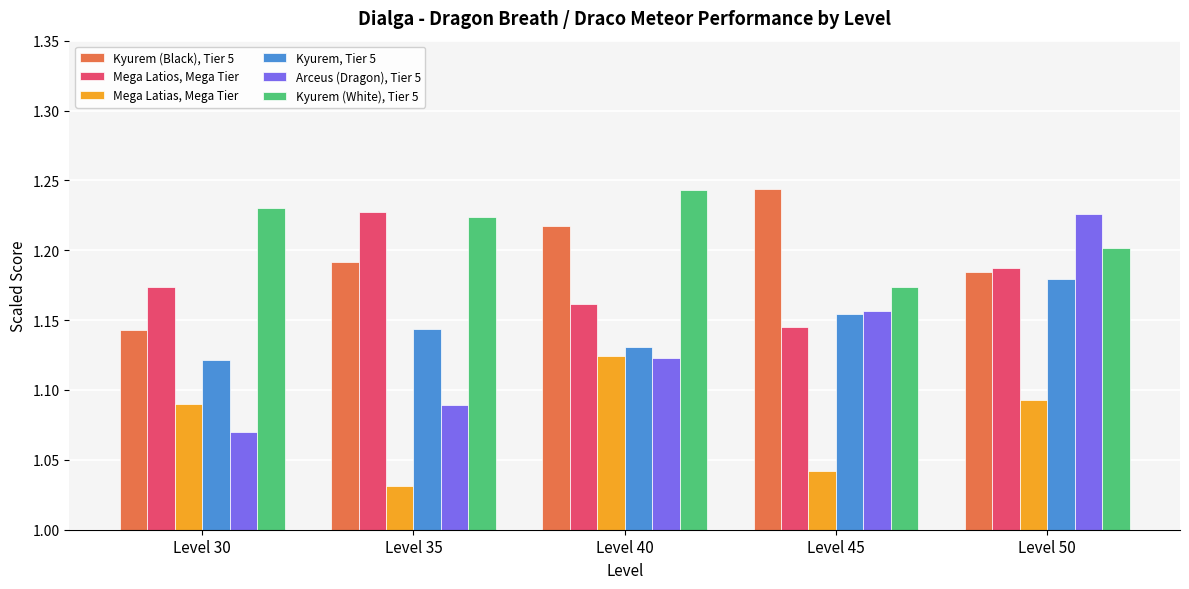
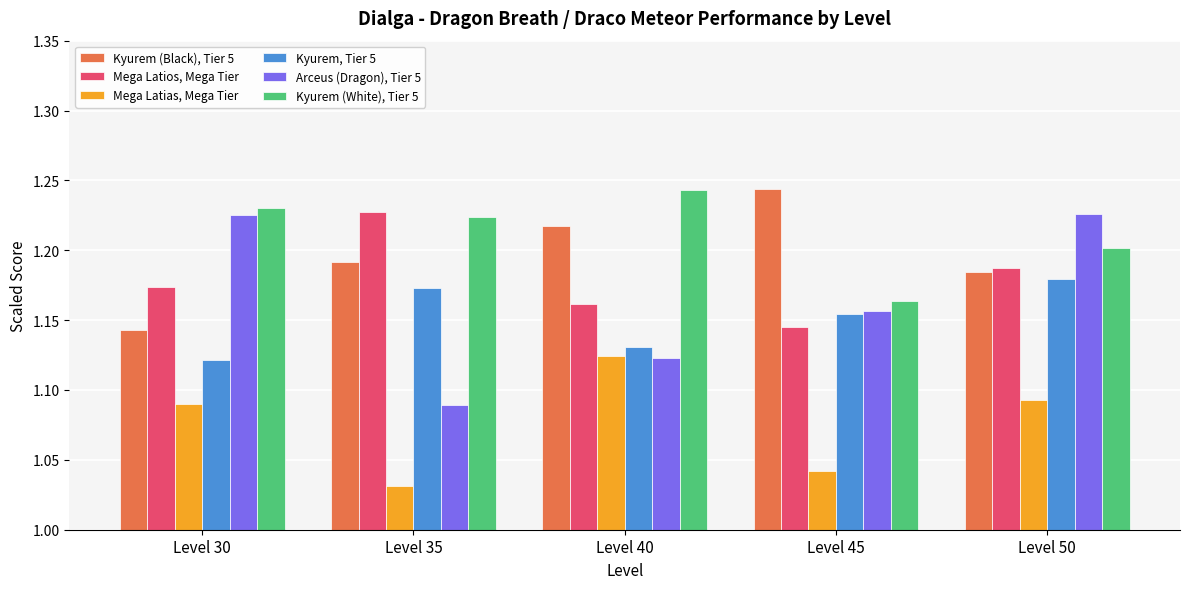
  {
    "Mega Latias, Mega Tier": {
      "Level 30": 1.090,
      "Level 35": 1.031,
      "Level 40": 1.125,
      "Level 45": 1.042,
      "Level 50": 1.093
    },
    "Kyurem, Tier 5": {
      "Level 30": 1.121,
-     "Level 35": 1.144,
+     "Level 35": 1.173,
      "Level 40": 1.131,
      "Level 45": 1.155,
      "Level 50": 1.180
    },
    "Arceus (Dragon), Tier 5": {
-     "Level 30": 1.070,
+     "Level 30": 1.225,
      "Level 35": 1.089,
      "Level 40": 1.123,
      "Level 45": 1.156,
      "Level 50": 1.226
    },
    "Kyurem (White), Tier 5": {
      "Level 30": 1.230,
      "Level 35": 1.224,
      "Level 40": 1.243,
-     "Level 45": 1.174,
+     "Level 45": 1.164,
      "Level 50": 1.202
    }
  }
